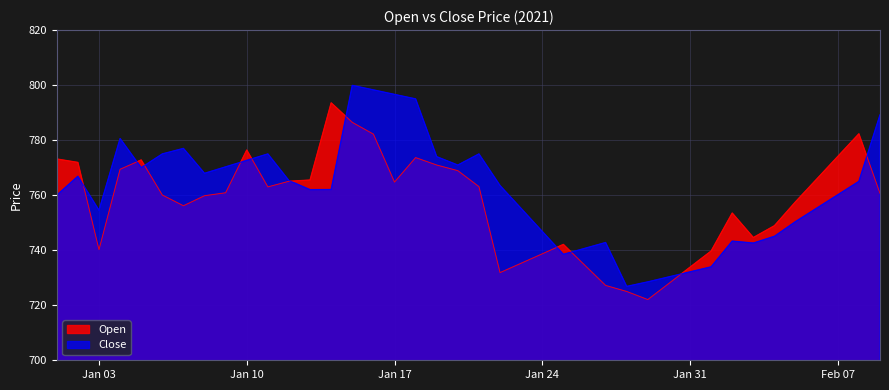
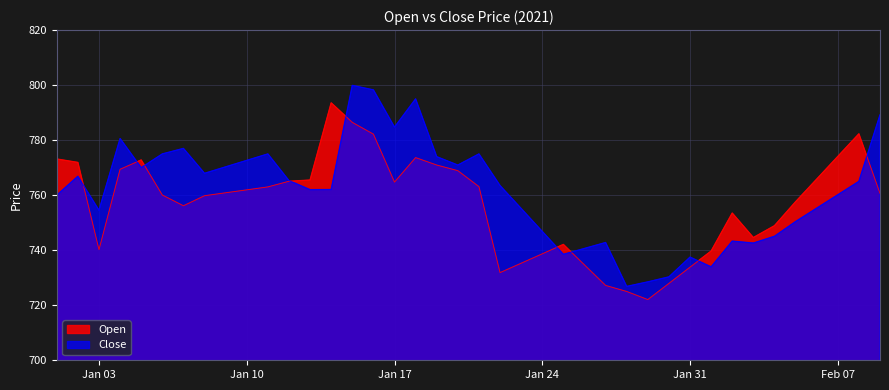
  {
    "Open": {
      "Jan 03": 740,
-     "Jan 10": 776,
+     "Jan 10": 762,
      "Jan 17": 765,
      "Jan 24": 739,
      "Jan 31": 734,
      "Feb 07": 774
    },
    "Close": {
      "Jan 03": 755,
      "Jan 10": 773,
-     "Jan 17": 797,
+     "Jan 17": 785,
      "Jan 24": 747,
-     "Jan 31": 732,
+     "Jan 31": 738,
      "Feb 07": 760
    }
  }
